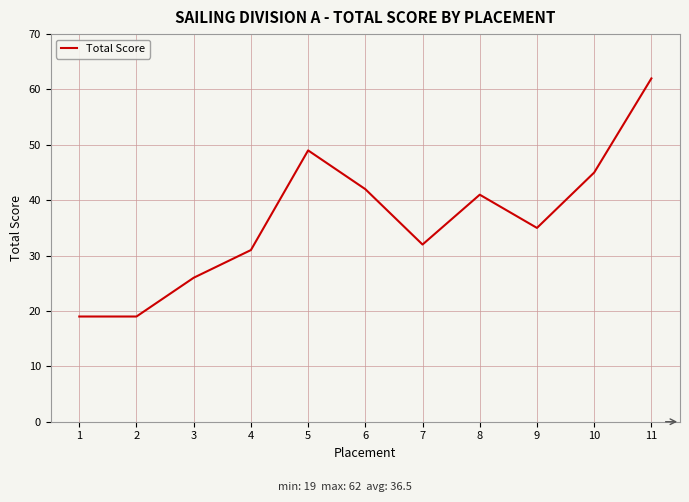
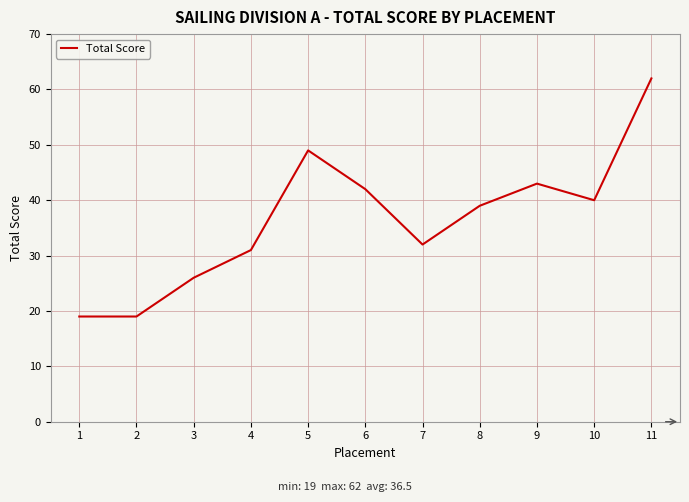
  {
    "1": 19,
    "2": 19,
    "3": 26,
    "4": 31,
    "5": 49,
    "6": 42,
    "7": 32,
-   "8": 41,
-   "9": 35,
-   "10": 45,
+   "8": 39,
+   "9": 43,
+   "10": 40,
    "11": 62
  }
